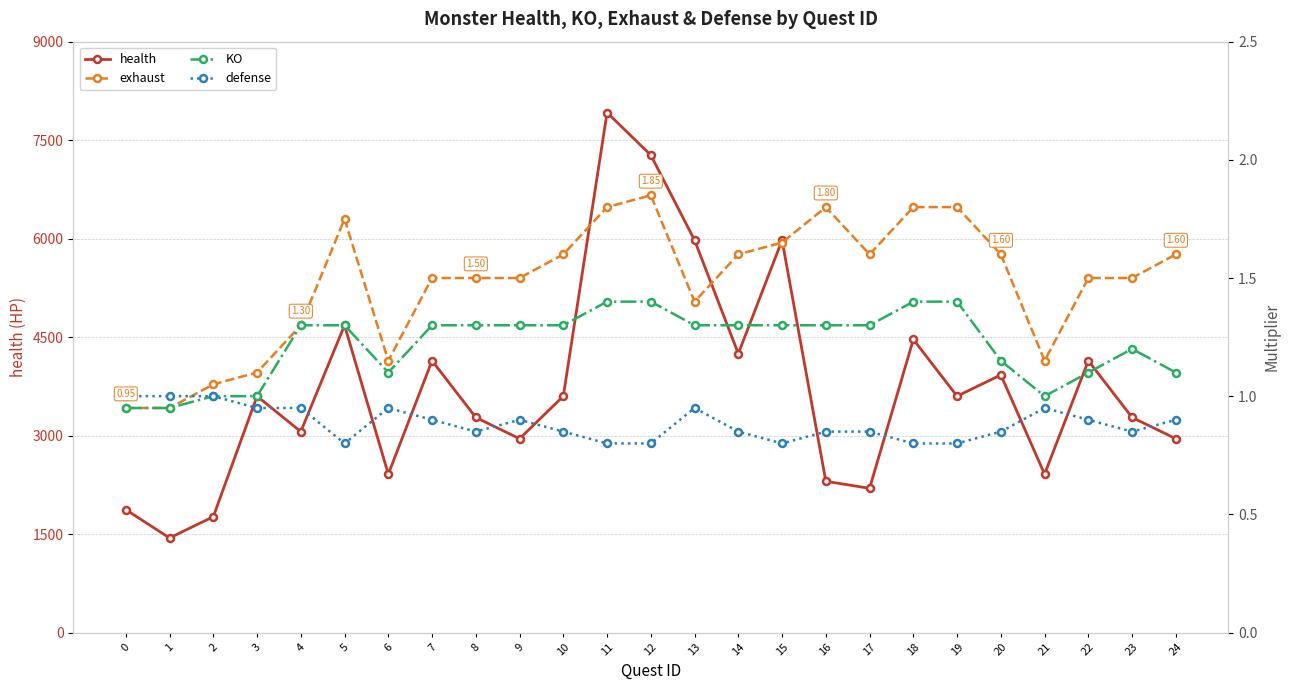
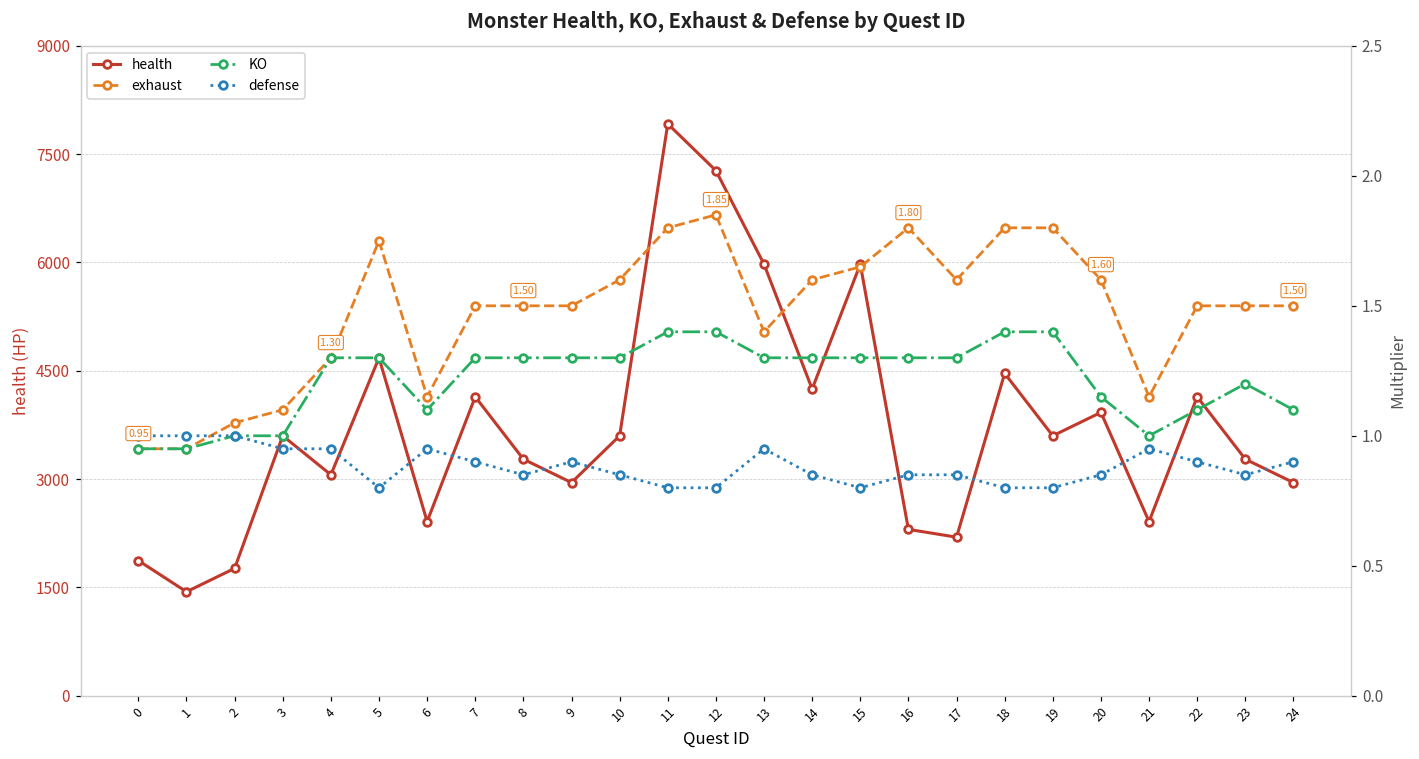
  {
    "exhaust": {
-     "24": 1.60
+     "24": 1.50
    }
  }
